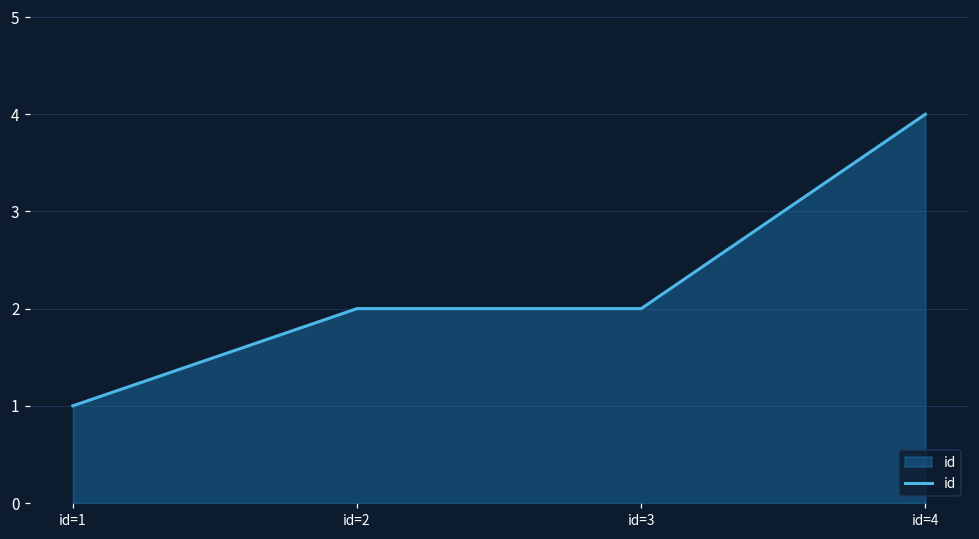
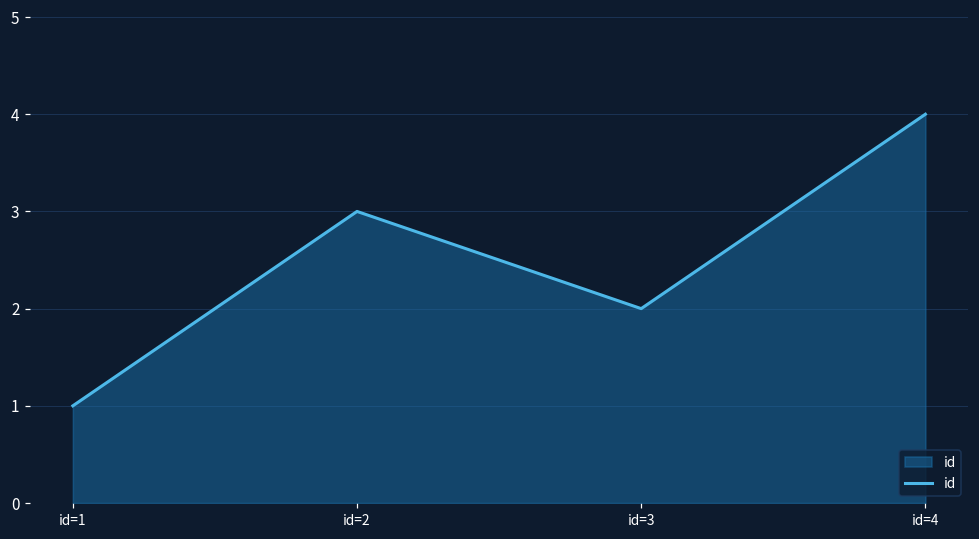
  {
    "id=1": 1,
-   "id=2": 2,
+   "id=2": 3,
    "id=3": 2,
    "id=4": 4
  }
